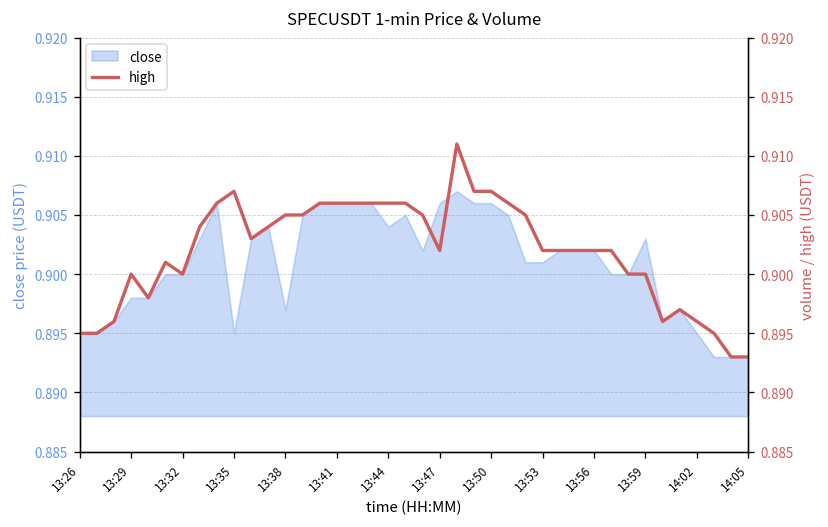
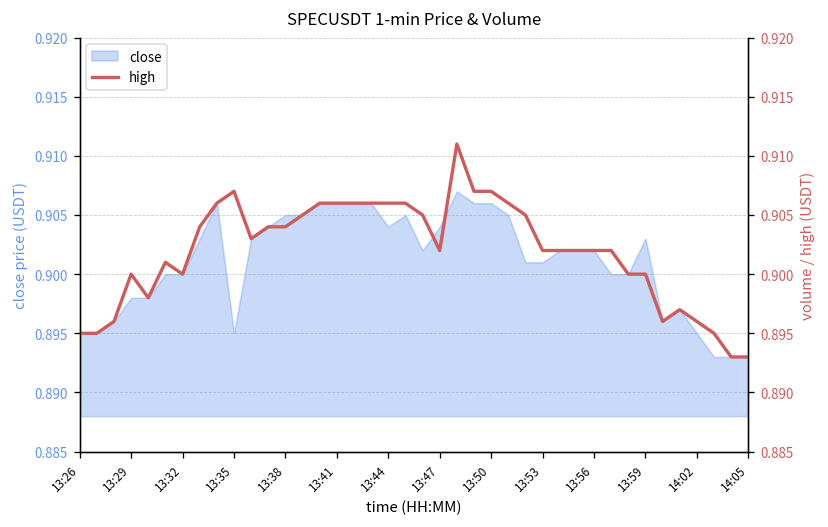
  {
    "close": {
      "13:26": 0.895,
      "13:29": 0.898,
      "13:32": 0.900,
      "13:35": 0.895,
-     "13:38": 0.897,
+     "13:38": 0.905,
      "13:41": 0.906,
      "13:44": 0.904,
-     "13:47": 0.906,
+     "13:47": 0.904,
      "13:50": 0.906,
      "13:53": 0.901,
      "13:56": 0.902,
      "13:59": 0.903,
      "14:02": 0.895,
      "14:05": 0.893
    },
    "high": {
      "13:26": 0.895,
      "13:29": 0.900,
      "13:32": 0.900,
      "13:35": 0.907,
-     "13:38": 0.905,
+     "13:38": 0.904,
      "13:41": 0.906,
      "13:44": 0.906,
      "13:47": 0.902,
      "13:50": 0.907,
      "13:53": 0.902,
      "13:56": 0.902,
      "13:59": 0.900,
      "14:02": 0.896,
      "14:05": 0.893
    }
  }
